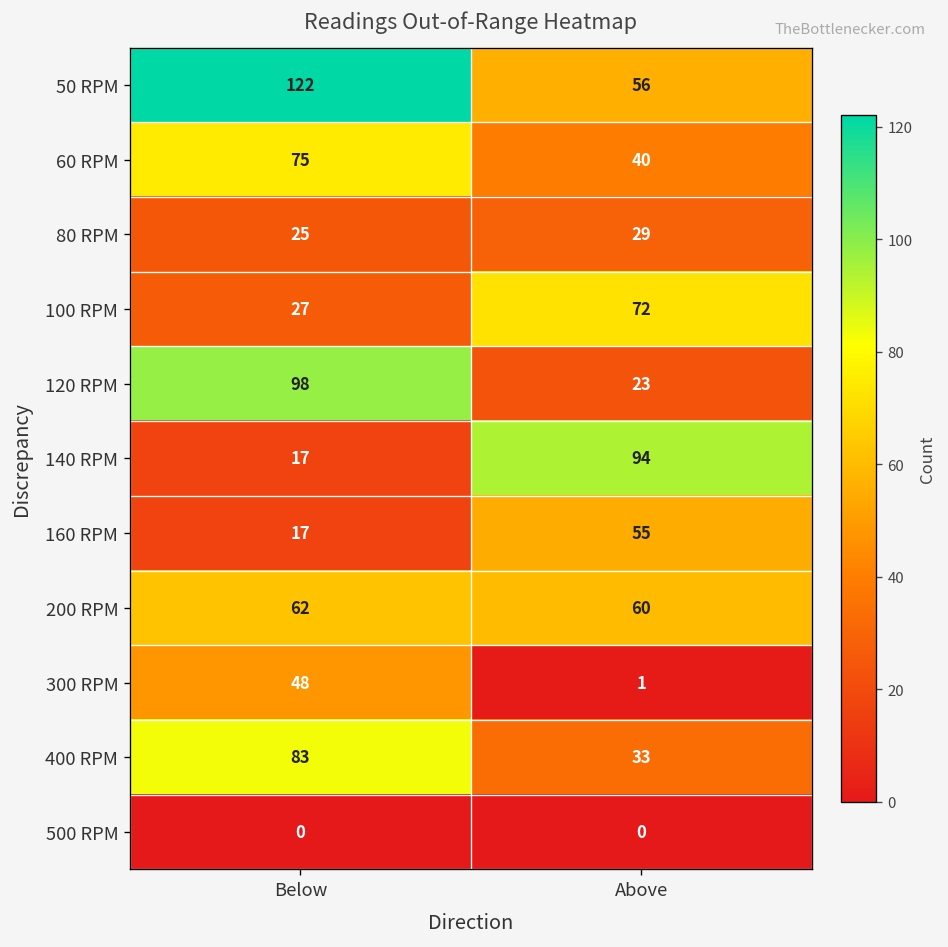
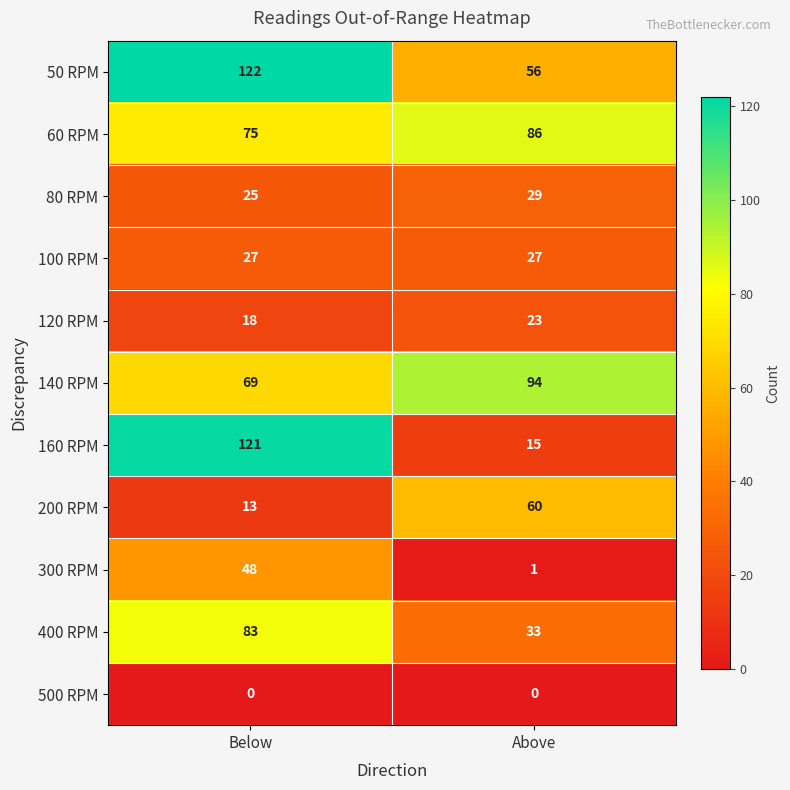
  {
    "50 RPM": {
      "Below": 122,
      "Above": 56
    },
    "60 RPM": {
      "Below": 75,
-     "Above": 40
+     "Above": 86
    },
    "80 RPM": {
      "Below": 25,
      "Above": 29
    },
    "100 RPM": {
      "Below": 27,
-     "Above": 72
+     "Above": 27
    },
    "120 RPM": {
-     "Below": 98,
+     "Below": 18,
      "Above": 23
    },
    "140 RPM": {
-     "Below": 17,
+     "Below": 69,
      "Above": 94
    },
    "160 RPM": {
-     "Below": 17,
-     "Above": 55
+     "Below": 121,
+     "Above": 15
    },
    "200 RPM": {
-     "Below": 62,
+     "Below": 13,
      "Above": 60
    },
    "300 RPM": {
      "Below": 48,
      "Above": 1
    },
    "400 RPM": {
      "Below": 83,
      "Above": 33
    },
    "500 RPM": {
      "Below": 0,
      "Above": 0
    }
  }
